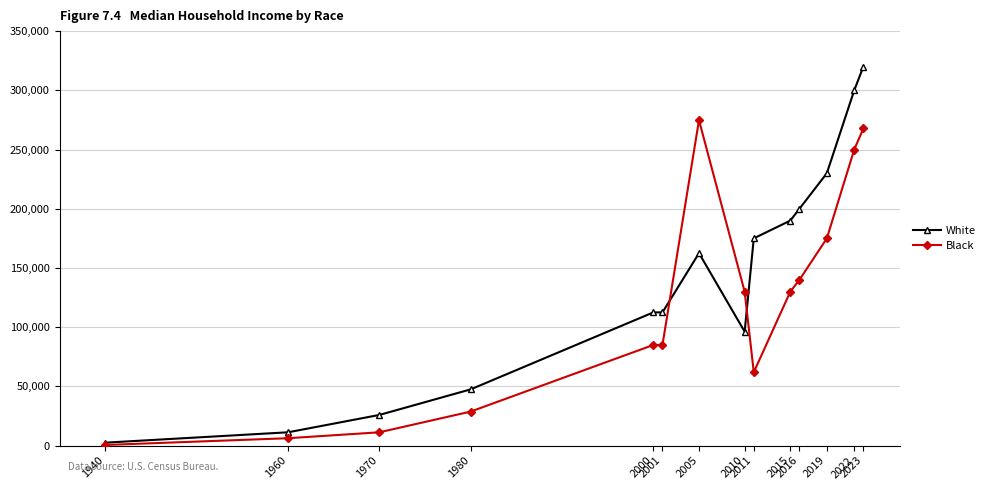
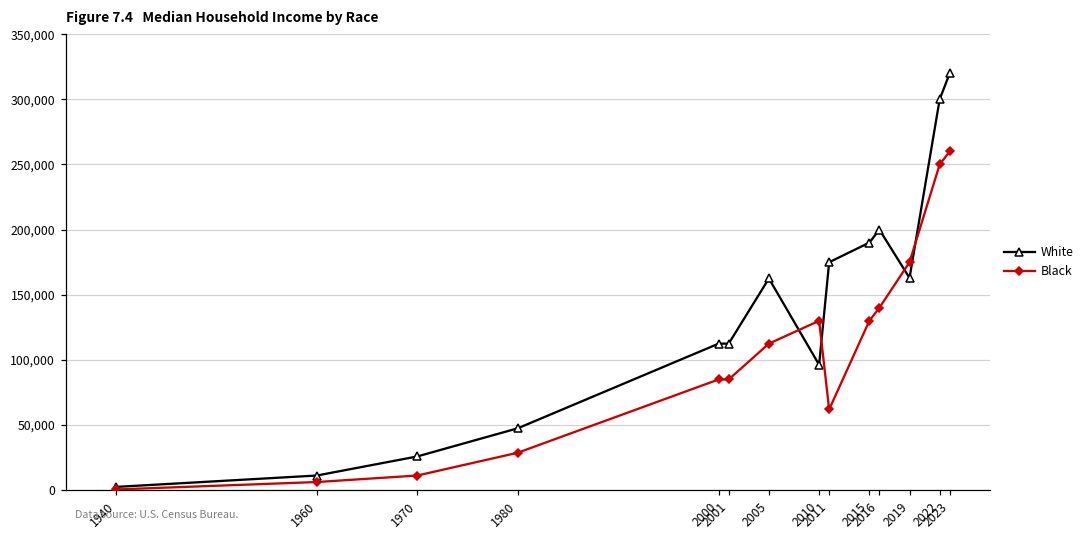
  {
    "White": {
      "1960": "11,000",
      "1970": "26,000",
      "1980": "48,000",
      "2000": "113,000",
      "2001": "113,000",
      "2005": "163,000",
      "2010": "96,000",
      "2011": "175,000",
      "2015": "190,000",
      "2016": "200,000",
-     "2019": "230,000",
+     "2019": "163,000",
      "2022": "300,000",
      "2023": "320,000"
    },
    "Black": {
      "1960": "6,000",
      "1970": "11,000",
      "1980": "29,000",
      "2000": "85,000",
      "2001": "85,000",
-     "2005": "275,000",
+     "2005": "113,000",
      "2010": "130,000",
      "2011": "62,000",
      "2015": "130,000",
      "2016": "140,000",
      "2019": "175,000",
      "2022": "250,000",
-     "2023": "268,000"
+     "2023": "260,000"
    }
  }
